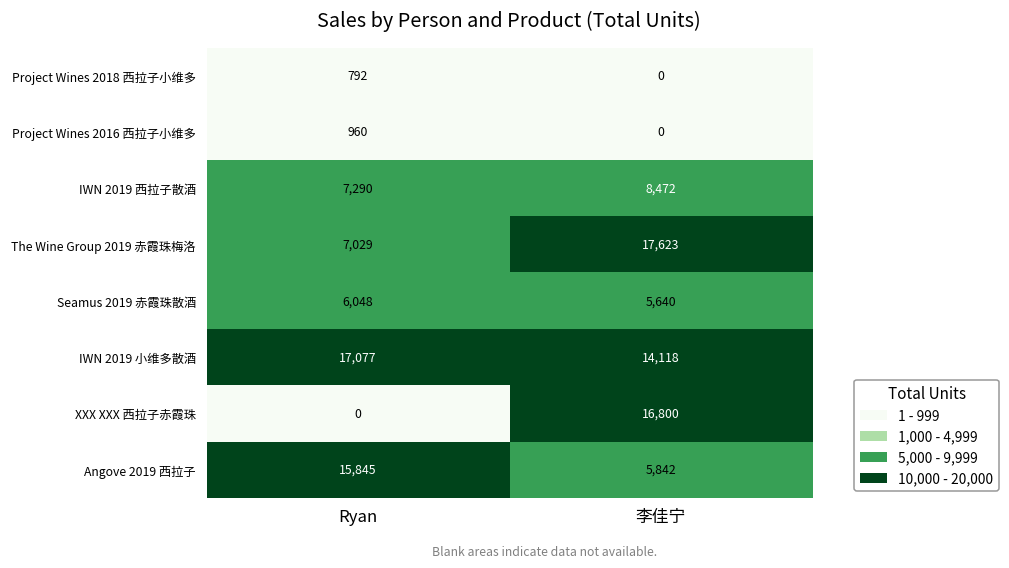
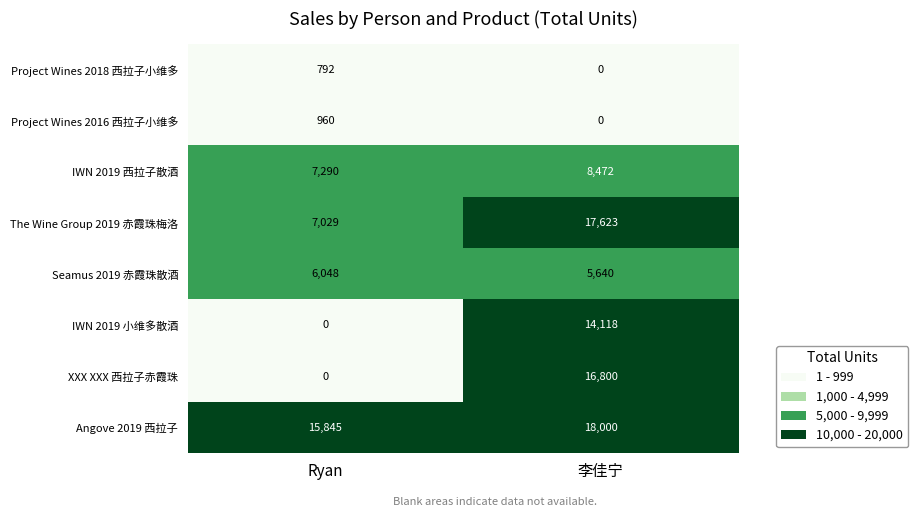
  {
    "Project Wines 2018 西拉子小维多": {
      "Ryan": "792",
      "李佳宁": "0"
    },
    "Project Wines 2016 西拉子小维多": {
      "Ryan": "960",
      "李佳宁": "0"
    },
    "IWN 2019 西拉子散酒": {
      "Ryan": "7,290",
      "李佳宁": "8,472"
    },
    "The Wine Group 2019 赤霞珠梅洛": {
      "Ryan": "7,029",
      "李佳宁": "17,623"
    },
    "Seamus 2019 赤霞珠散酒": {
      "Ryan": "6,048",
      "李佳宁": "5,640"
    },
    "IWN 2019 小维多散酒": {
-     "Ryan": "17,077",
+     "Ryan": "0",
      "李佳宁": "14,118"
    },
    "XXX XXX 西拉子赤霞珠": {
      "Ryan": "0",
      "李佳宁": "16,800"
    },
    "Angove 2019 西拉子": {
      "Ryan": "15,845",
-     "李佳宁": "5,842"
+     "李佳宁": "18,000"
    }
  }
